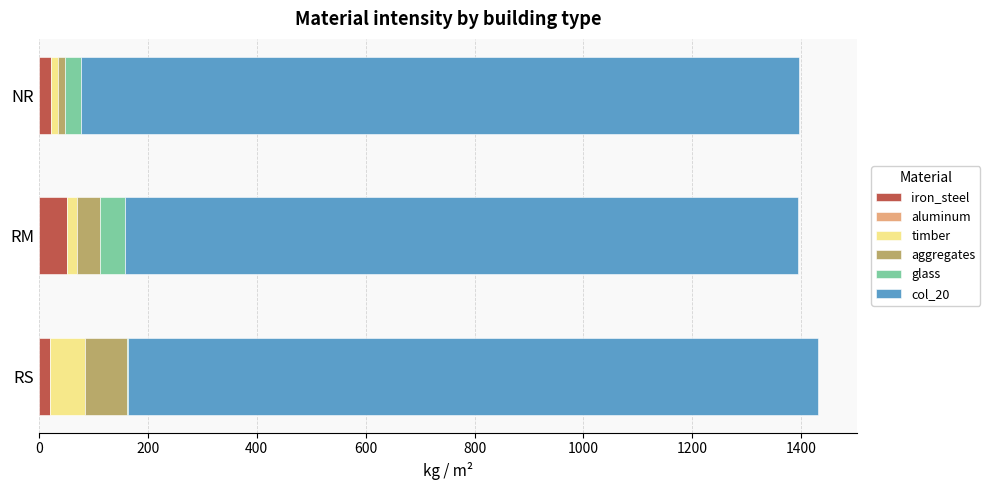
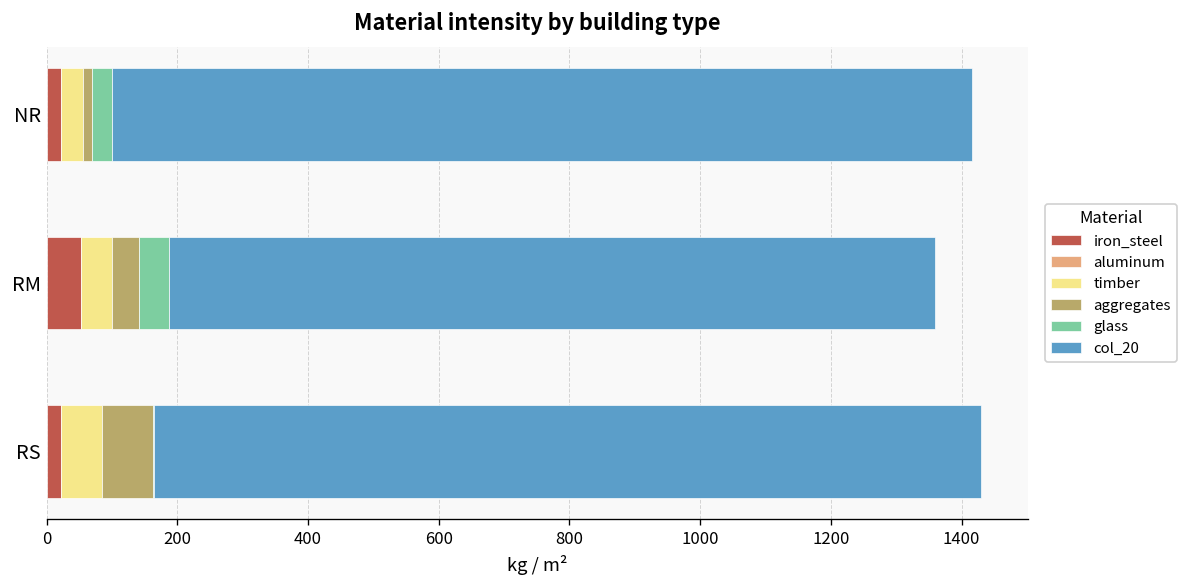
  {
    "timber": {
-     "NR": 10,
-     "RM": 20,
+     "NR": 30,
+     "RM": 50,
      "RS": 60
    },
    "glass": {
      "NR": 30,
      "RM": 50
    },
    "col_20": {
      "NR": 1320,
-     "RM": 1240,
+     "RM": 1170,
      "RS": 1270
    }
  }
